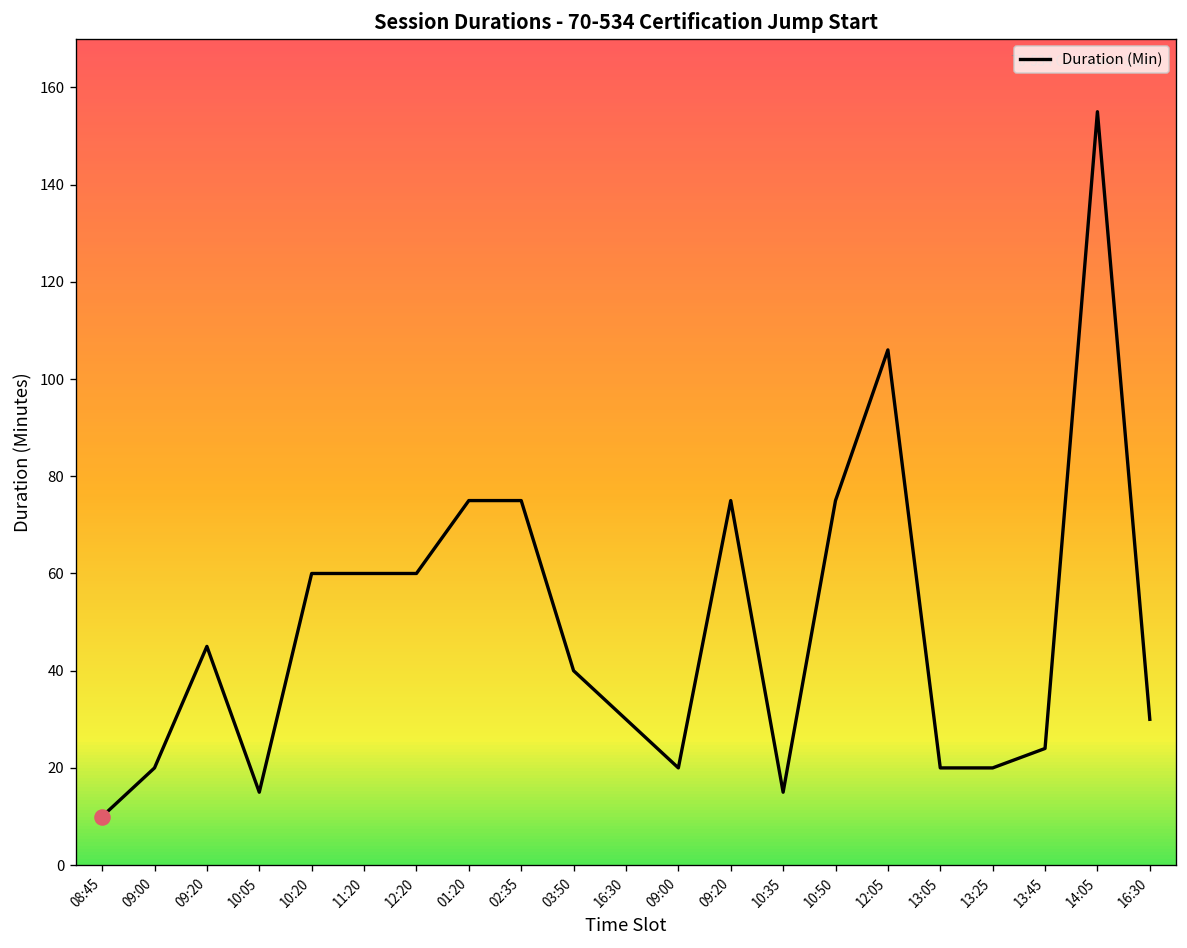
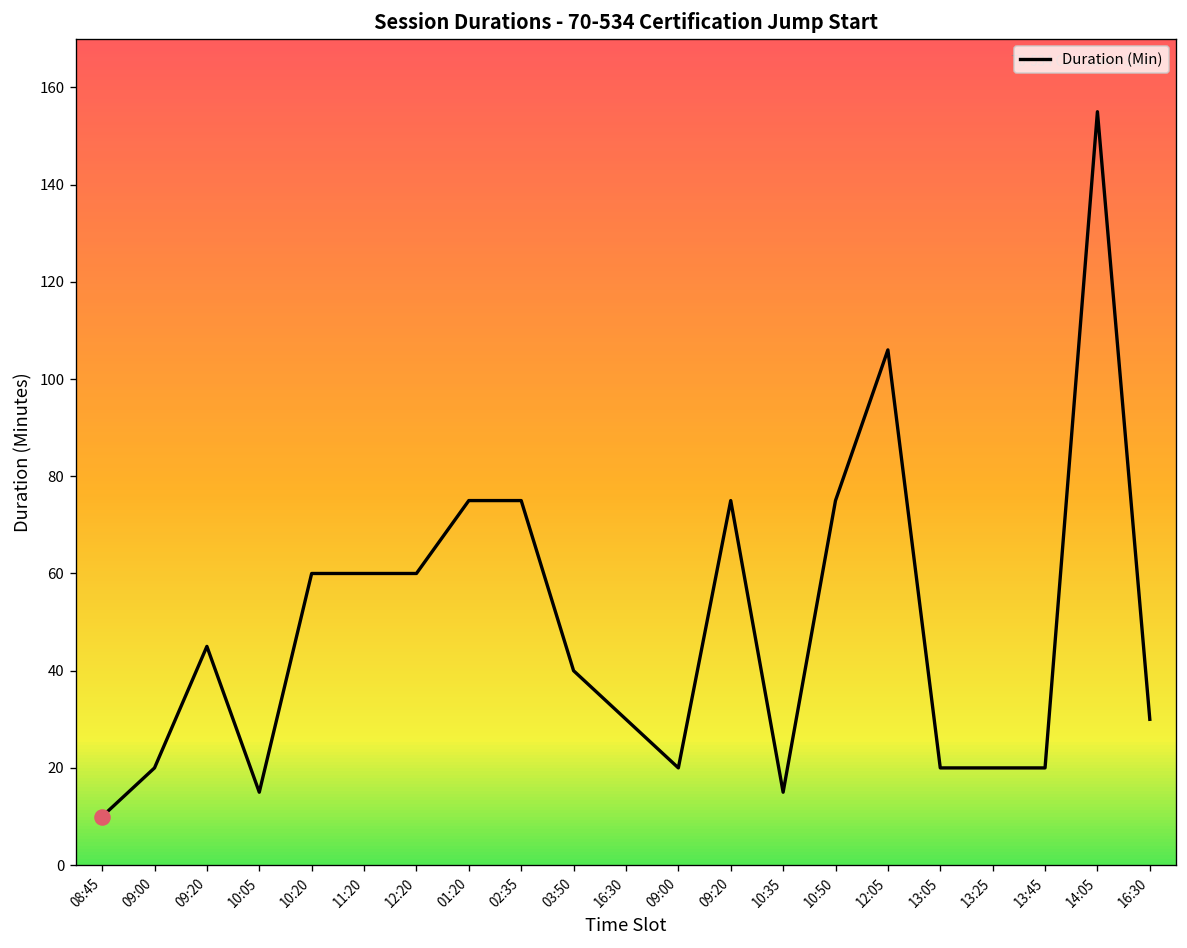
  {
    "Duration (Min)": {
      "10:05": 15,
      "10:20": 60,
      "11:20": 60,
      "12:20": 60,
      "01:20": 75,
      "02:35": 75,
      "03:50": 40,
      "10:35": 15,
      "10:50": 75,
      "12:05": 106,
      "13:05": 20,
      "13:25": 20,
-     "13:45": 24,
+     "13:45": 20,
      "14:05": 155
    }
  }
